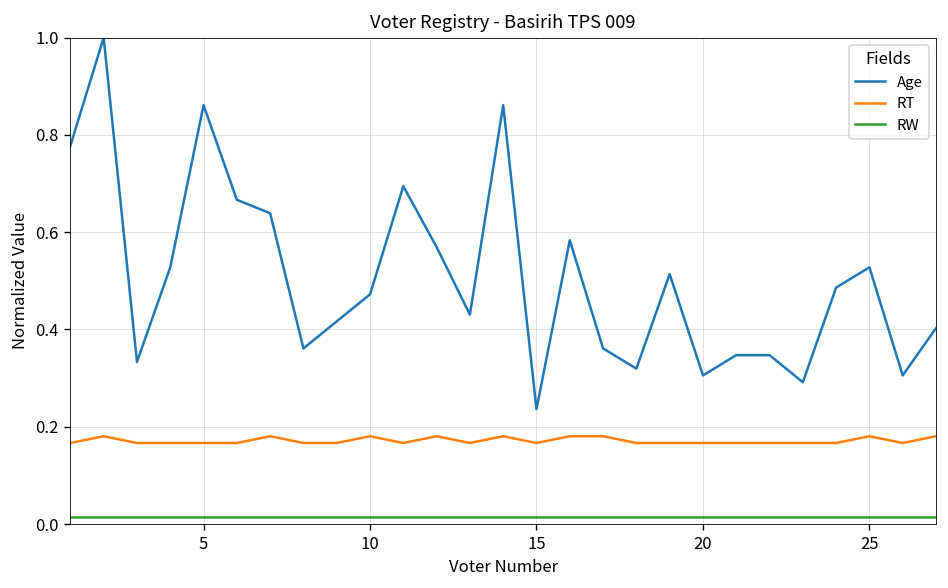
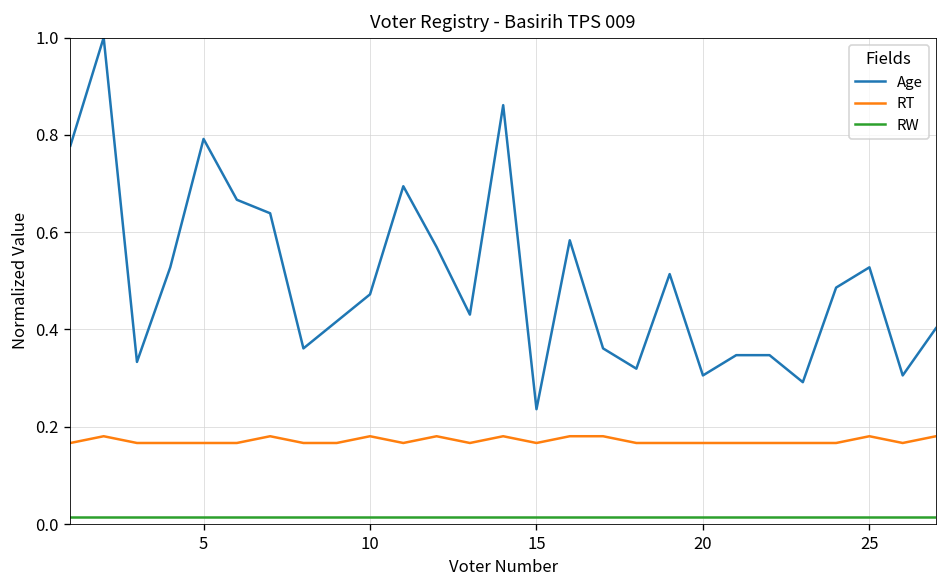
  {
    "Age": {
-     "5": 0.86,
+     "5": 0.79,
      "10": 0.47,
      "15": 0.24,
      "20": 0.31,
      "25": 0.53
    },
    "RT": {
      "5": 0.17,
      "10": 0.18,
      "15": 0.17,
      "20": 0.17,
      "25": 0.18
    },
    "RW": {
      "5": 0.01,
      "10": 0.01,
      "15": 0.01,
      "20": 0.01,
      "25": 0.01
    }
  }
